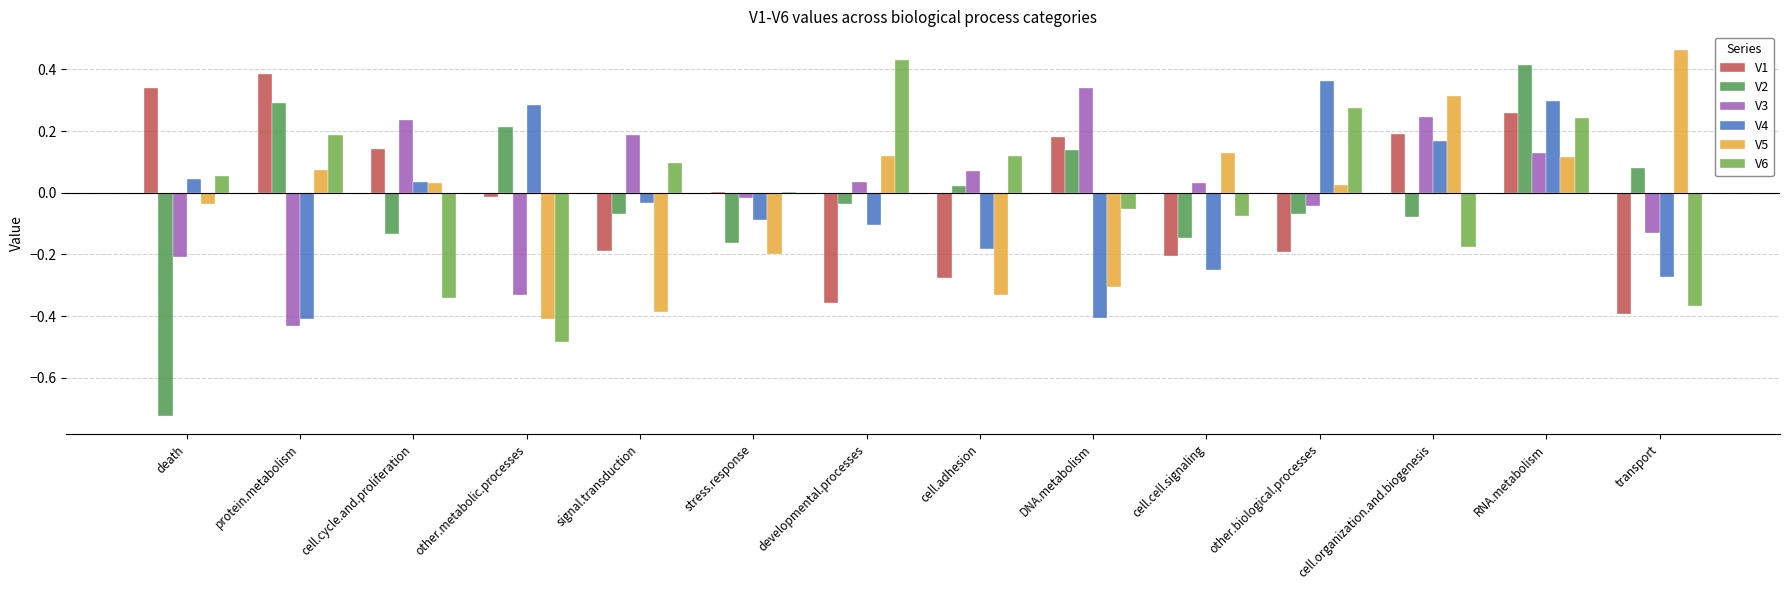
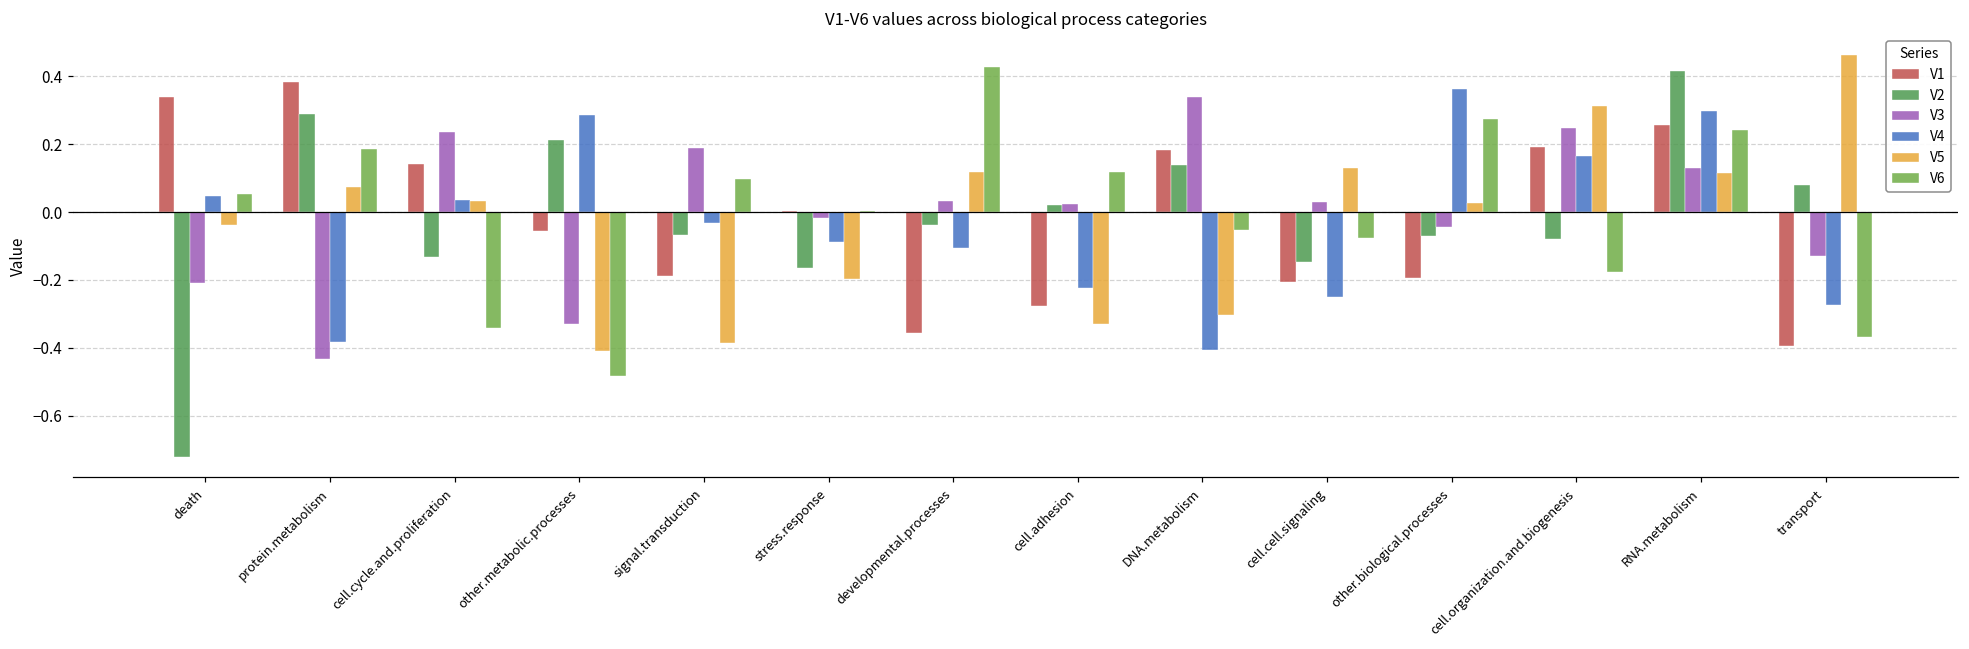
  {
    "V1": {
      "death": 0.34,
      "protein.metabolism": 0.38,
      "cell.cycle.and.proliferation": 0.14,
-     "other.metabolic.processes": -0.01,
+     "other.metabolic.processes": -0.06,
      "signal.transduction": -0.19,
      "developmental.processes": -0.36,
      "cell.adhesion": -0.28,
      "DNA.metabolism": 0.18,
      "cell.cell.signaling": -0.21,
      "other.biological.processes": -0.19,
      "cell.organization.and.biogenesis": 0.19,
      "RNA.metabolism": 0.26,
      "transport": -0.39
    },
    "V3": {
      "death": -0.21,
      "protein.metabolism": -0.43,
      "cell.cycle.and.proliferation": 0.24,
      "other.metabolic.processes": -0.33,
      "signal.transduction": 0.19,
      "stress.response": -0.02,
      "developmental.processes": 0.03,
-     "cell.adhesion": 0.07,
+     "cell.adhesion": 0.02,
      "DNA.metabolism": 0.34,
      "cell.cell.signaling": 0.03,
      "other.biological.processes": -0.04,
      "cell.organization.and.biogenesis": 0.25,
      "RNA.metabolism": 0.13,
      "transport": -0.13
    },
    "V4": {
      "death": 0.05,
-     "protein.metabolism": -0.41,
+     "protein.metabolism": -0.38,
      "cell.cycle.and.proliferation": 0.04,
      "other.metabolic.processes": 0.29,
      "signal.transduction": -0.03,
      "stress.response": -0.09,
      "developmental.processes": -0.11,
-     "cell.adhesion": -0.18,
+     "cell.adhesion": -0.22,
      "DNA.metabolism": -0.41,
      "cell.cell.signaling": -0.25,
      "other.biological.processes": 0.36,
      "cell.organization.and.biogenesis": 0.17,
      "RNA.metabolism": 0.30,
      "transport": -0.27
    },
    "V5": {
      "death": -0.04,
      "protein.metabolism": 0.07,
      "cell.cycle.and.proliferation": 0.03,
      "other.metabolic.processes": -0.41,
      "signal.transduction": -0.39,
      "stress.response": -0.20,
      "developmental.processes": 0.12,
      "cell.adhesion": -0.33,
      "DNA.metabolism": -0.30,
      "cell.cell.signaling": 0.13,
      "other.biological.processes": 0.03,
      "cell.organization.and.biogenesis": 0.31,
      "RNA.metabolism": 0.12,
      "transport": 0.46
    }
  }
